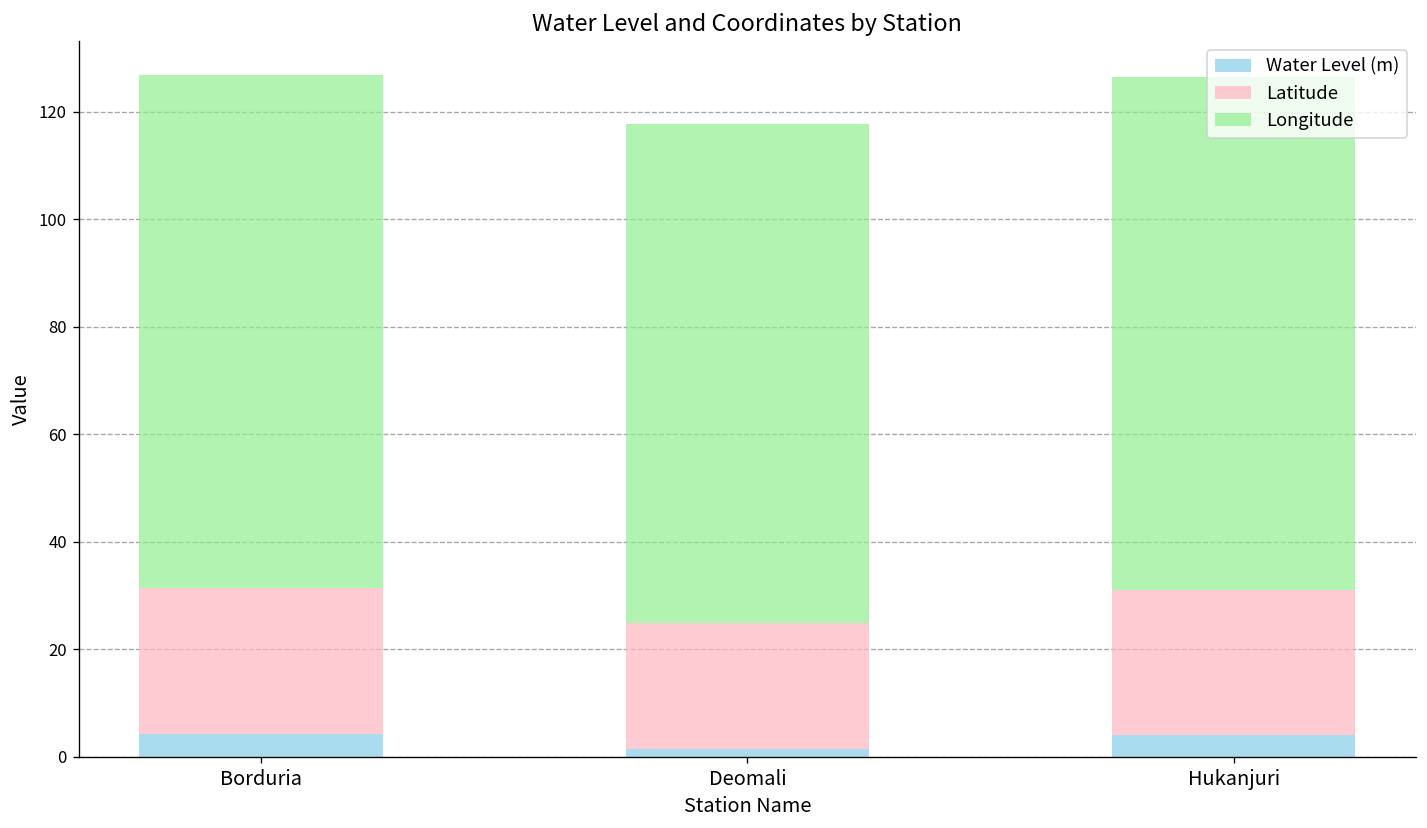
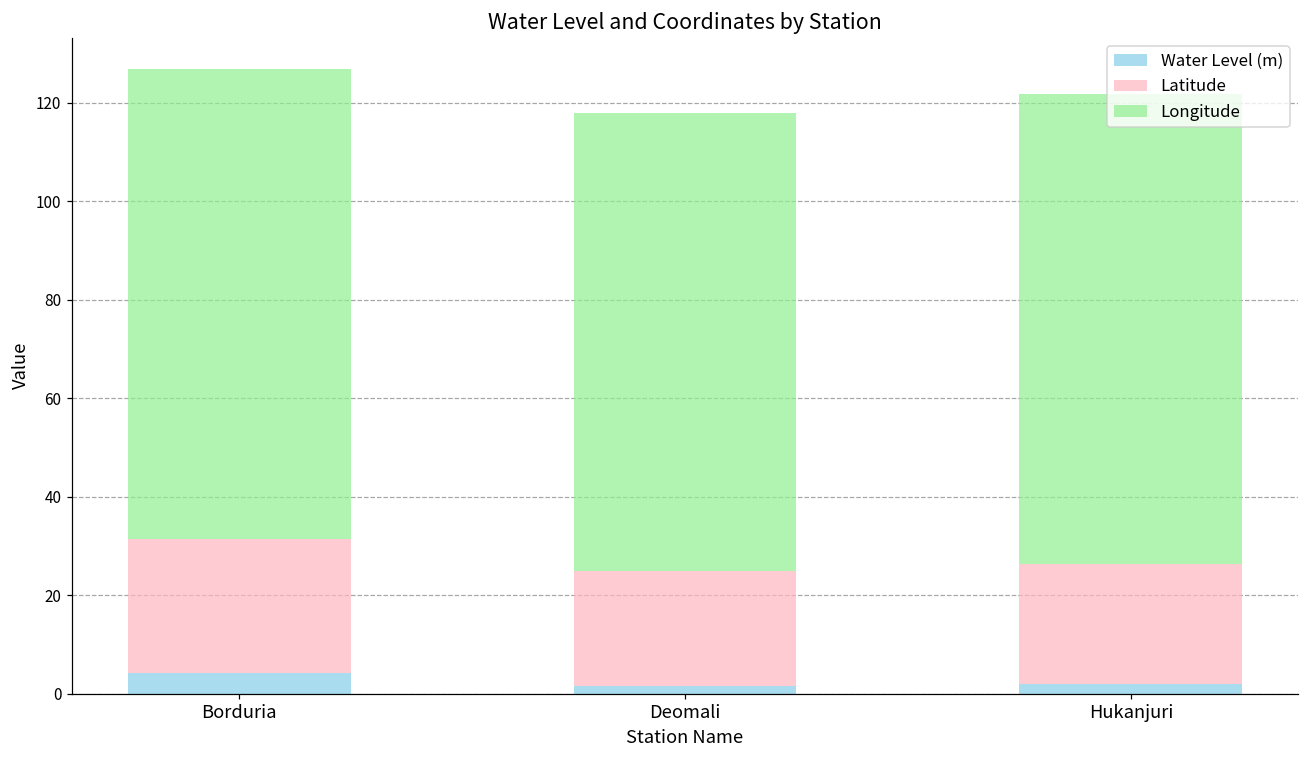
  {
    "Water Level (m)": {
      "Borduria": 4,
      "Deomali": 2,
-     "Hukanjuri": 4
+     "Hukanjuri": 2
    },
    "Latitude": {
      "Borduria": 27,
      "Deomali": 23,
-     "Hukanjuri": 27
+     "Hukanjuri": 24
    },
    "Longitude": {
      "Borduria": 95,
      "Deomali": 93
    }
  }
